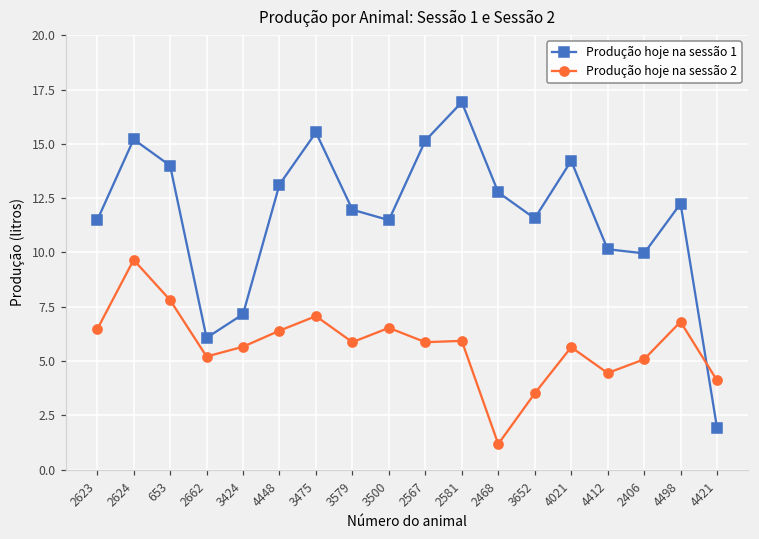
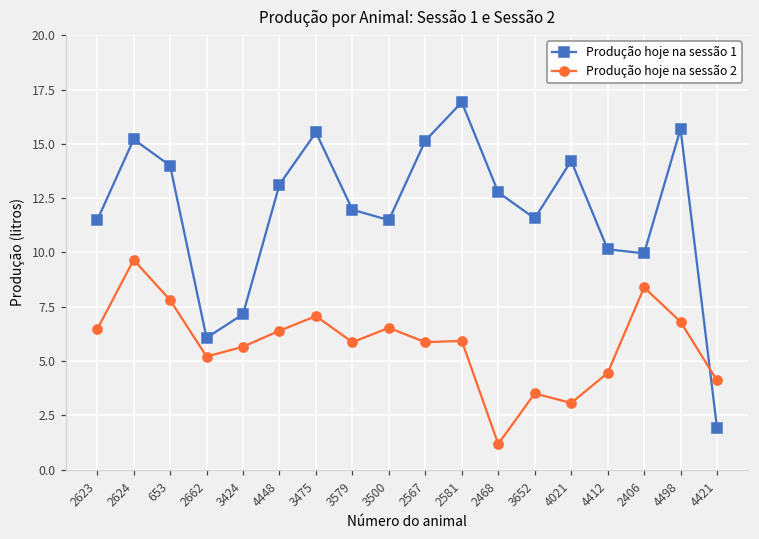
  {
    "Produção hoje na sessão 1": {
      "2623": 11.5,
      "2624": 15.2,
      "653": 14.0,
      "2662": 6.1,
      "3424": 7.2,
      "4448": 13.1,
      "3475": 15.5,
      "3579": 12.0,
      "3500": 11.5,
      "2567": 15.2,
      "2581": 16.9,
      "2468": 12.8,
      "3652": 11.6,
      "4021": 14.2,
      "4412": 10.2,
      "2406": 10.0,
-     "4498": 12.3,
+     "4498": 15.7,
      "4421": 1.9
    },
    "Produção hoje na sessão 2": {
      "2623": 6.5,
      "2624": 9.7,
      "653": 7.8,
      "2662": 5.2,
      "3424": 5.7,
      "4448": 6.4,
      "3475": 7.1,
      "3579": 5.9,
      "3500": 6.5,
      "2567": 5.9,
      "2581": 5.9,
      "2468": 1.2,
      "3652": 3.5,
-     "4021": 5.6,
+     "4021": 3.1,
      "4412": 4.5,
-     "2406": 5.1,
+     "2406": 8.4,
      "4498": 6.8,
      "4421": 4.1
    }
  }
